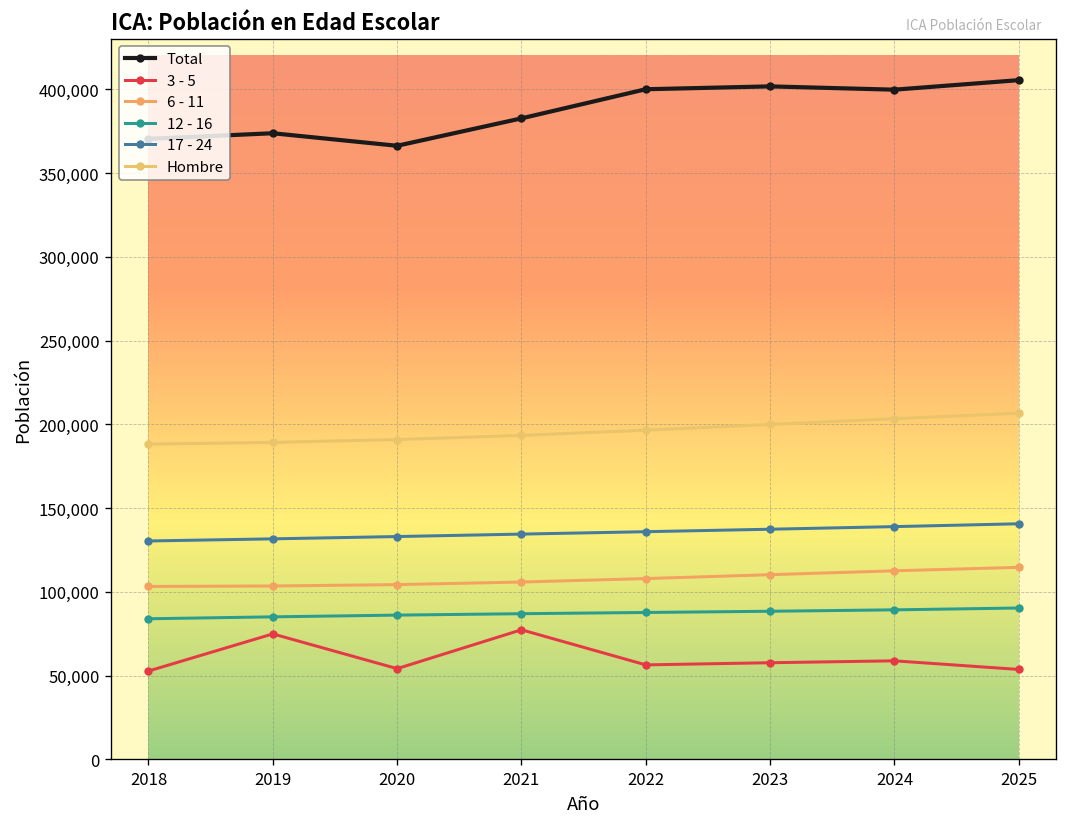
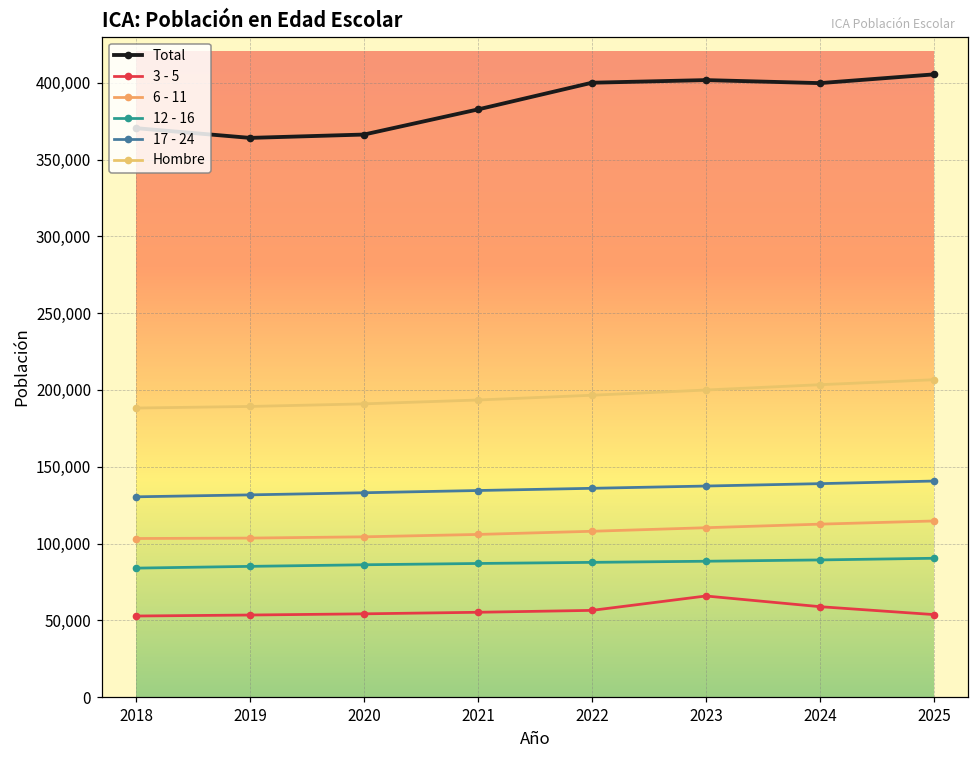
  {
    "Total": {
-     "2019": "374,000",
+     "2019": "364,000",
      "2020": "366,000",
      "2021": "383,000",
      "2022": "400,000",
      "2023": "402,000",
      "2024": "400,000",
      "2025": "405,000"
    },
    "3 - 5": {
      "2018": "53,000",
-     "2019": "75,000",
+     "2019": "53,000",
      "2020": "54,000",
-     "2021": "77,000",
+     "2021": "55,000",
      "2022": "56,000",
-     "2023": "58,000",
+     "2023": "66,000",
      "2024": "59,000",
      "2025": "54,000"
    }
  }
